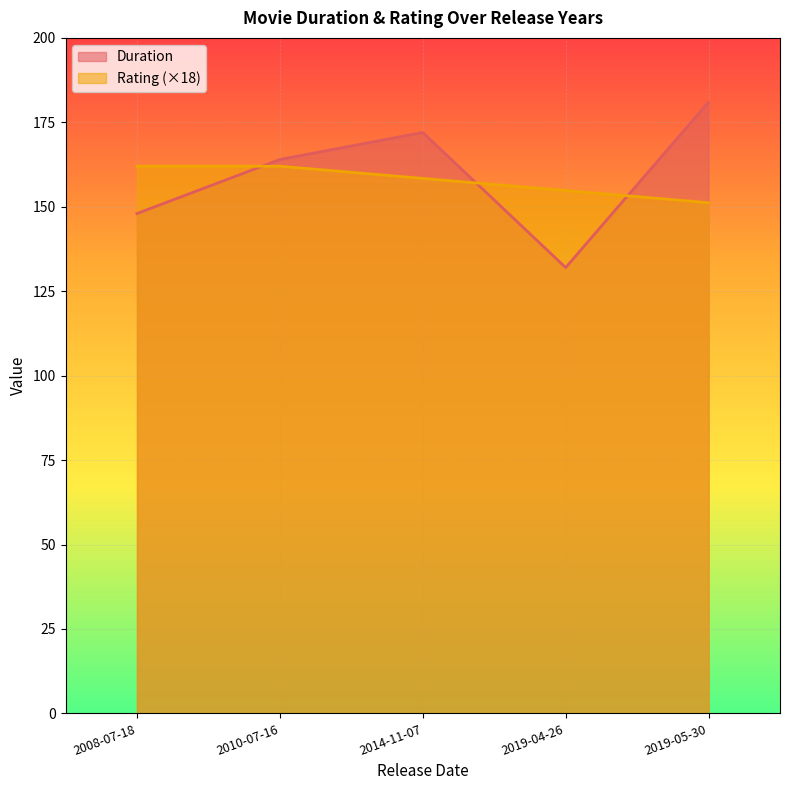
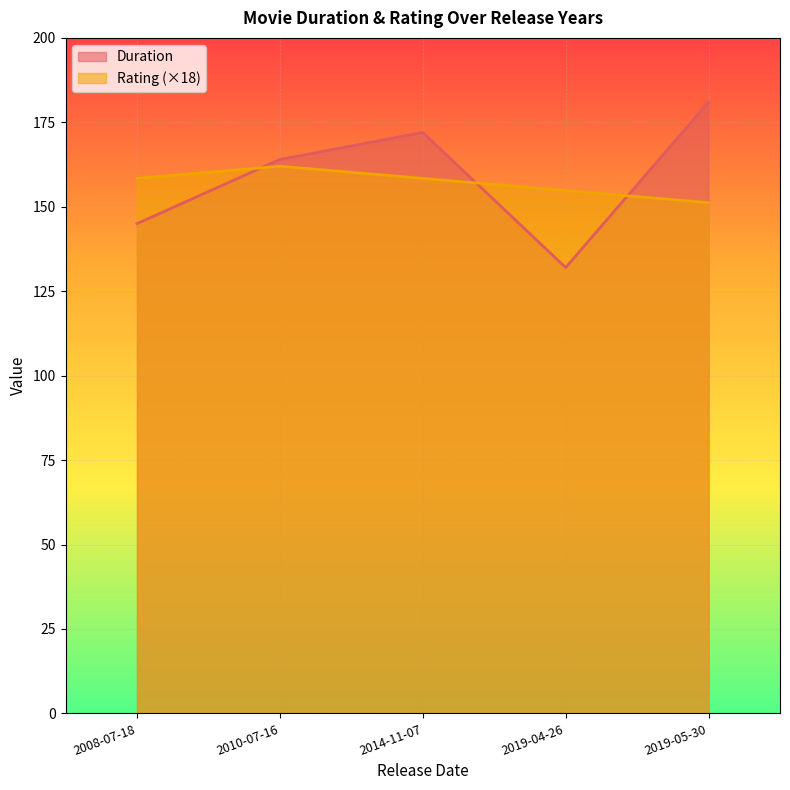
  {
    "Duration": {
-     "2008-07-18": 148,
+     "2008-07-18": 145,
      "2010-07-16": 164,
      "2014-11-07": 172,
      "2019-04-26": 132,
      "2019-05-30": 181
    },
    "Rating (×18)": {
-     "2008-07-18": 162,
+     "2008-07-18": 158,
      "2010-07-16": 162,
      "2014-11-07": 158,
      "2019-04-26": 155,
      "2019-05-30": 151
    }
  }
